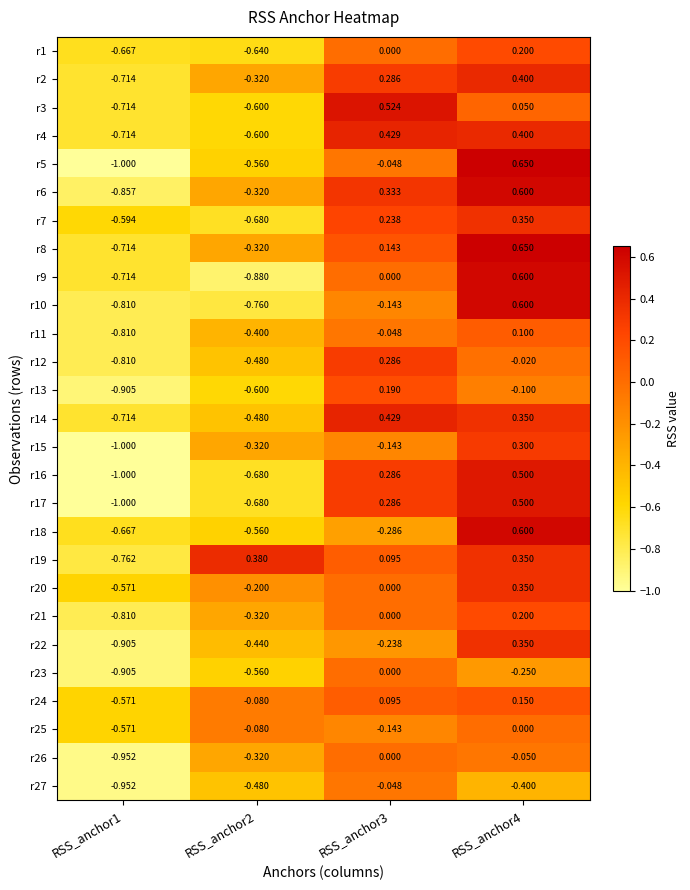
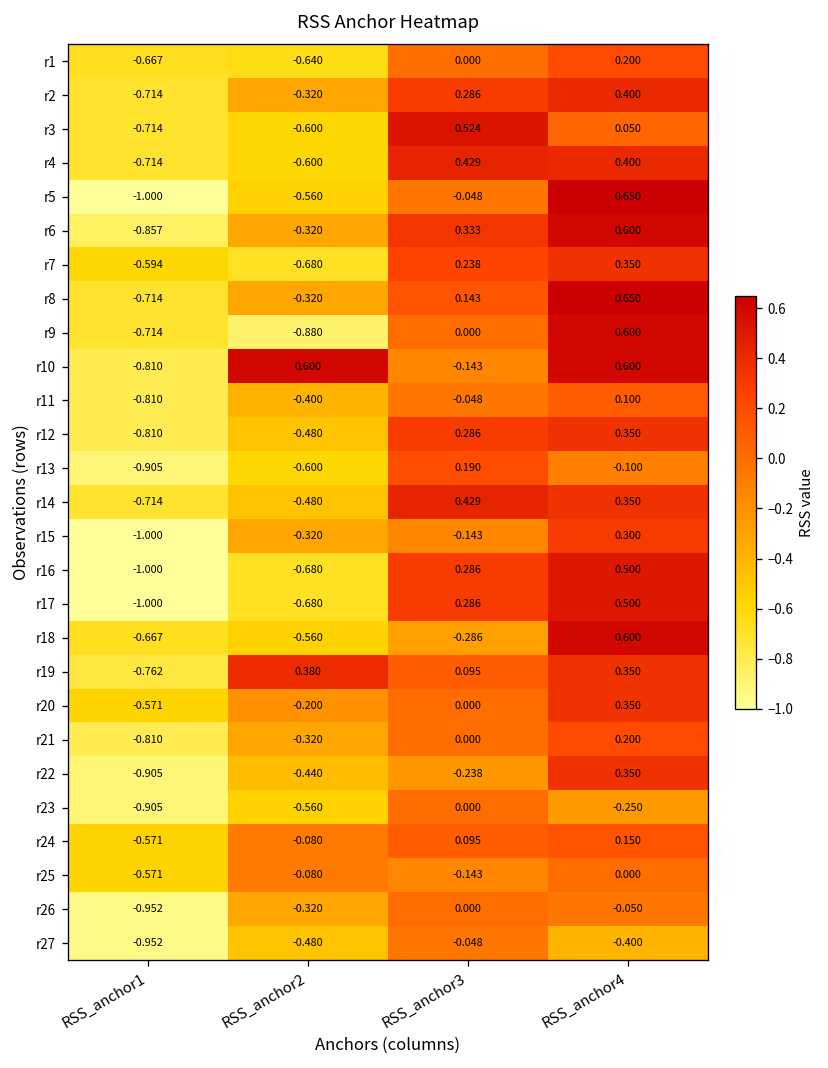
  {
    "r1": {
      "RSS_anchor1": -0.667,
      "RSS_anchor2": -0.640,
      "RSS_anchor3": 0.000,
      "RSS_anchor4": 0.200
    },
    "r2": {
      "RSS_anchor1": -0.714,
      "RSS_anchor2": -0.320,
      "RSS_anchor3": 0.286,
      "RSS_anchor4": 0.400
    },
    "r3": {
      "RSS_anchor1": -0.714,
      "RSS_anchor2": -0.600,
      "RSS_anchor3": 0.524,
      "RSS_anchor4": 0.050
    },
    "r4": {
      "RSS_anchor1": -0.714,
      "RSS_anchor2": -0.600,
      "RSS_anchor3": 0.429,
      "RSS_anchor4": 0.400
    },
    "r5": {
      "RSS_anchor1": -1.000,
      "RSS_anchor2": -0.560,
      "RSS_anchor3": -0.048,
      "RSS_anchor4": 0.650
    },
    "r6": {
      "RSS_anchor1": -0.857,
      "RSS_anchor2": -0.320,
      "RSS_anchor3": 0.333,
      "RSS_anchor4": 0.600
    },
    "r7": {
      "RSS_anchor1": -0.594,
      "RSS_anchor2": -0.680,
      "RSS_anchor3": 0.238,
      "RSS_anchor4": 0.350
    },
    "r8": {
      "RSS_anchor1": -0.714,
      "RSS_anchor2": -0.320,
      "RSS_anchor3": 0.143,
      "RSS_anchor4": 0.650
    },
    "r9": {
      "RSS_anchor1": -0.714,
      "RSS_anchor2": -0.880,
      "RSS_anchor3": 0.000,
      "RSS_anchor4": 0.600
    },
    "r10": {
      "RSS_anchor1": -0.810,
-     "RSS_anchor2": -0.760,
+     "RSS_anchor2": 0.600,
      "RSS_anchor3": -0.143,
      "RSS_anchor4": 0.600
    },
    "r11": {
      "RSS_anchor1": -0.810,
      "RSS_anchor2": -0.400,
      "RSS_anchor3": -0.048,
      "RSS_anchor4": 0.100
    },
    "r12": {
      "RSS_anchor1": -0.810,
      "RSS_anchor2": -0.480,
      "RSS_anchor3": 0.286,
-     "RSS_anchor4": -0.020
+     "RSS_anchor4": 0.350
    },
    "r13": {
      "RSS_anchor1": -0.905,
      "RSS_anchor2": -0.600,
      "RSS_anchor3": 0.190,
      "RSS_anchor4": -0.100
    },
    "r14": {
      "RSS_anchor1": -0.714,
      "RSS_anchor2": -0.480,
      "RSS_anchor3": 0.429,
      "RSS_anchor4": 0.350
    },
    "r15": {
      "RSS_anchor1": -1.000,
      "RSS_anchor2": -0.320,
      "RSS_anchor3": -0.143,
      "RSS_anchor4": 0.300
    },
    "r16": {
      "RSS_anchor1": -1.000,
      "RSS_anchor2": -0.680,
      "RSS_anchor3": 0.286,
      "RSS_anchor4": 0.500
    },
    "r17": {
      "RSS_anchor1": -1.000,
      "RSS_anchor2": -0.680,
      "RSS_anchor3": 0.286,
      "RSS_anchor4": 0.500
    },
    "r18": {
      "RSS_anchor1": -0.667,
      "RSS_anchor2": -0.560,
      "RSS_anchor3": -0.286,
      "RSS_anchor4": 0.600
    },
    "r19": {
      "RSS_anchor1": -0.762,
      "RSS_anchor2": 0.380,
      "RSS_anchor3": 0.095,
      "RSS_anchor4": 0.350
    },
    "r20": {
      "RSS_anchor1": -0.571,
      "RSS_anchor2": -0.200,
      "RSS_anchor3": 0.000,
      "RSS_anchor4": 0.350
    },
    "r21": {
      "RSS_anchor1": -0.810,
      "RSS_anchor2": -0.320,
      "RSS_anchor3": 0.000,
      "RSS_anchor4": 0.200
    },
    "r22": {
      "RSS_anchor1": -0.905,
      "RSS_anchor2": -0.440,
      "RSS_anchor3": -0.238,
      "RSS_anchor4": 0.350
    },
    "r23": {
      "RSS_anchor1": -0.905,
      "RSS_anchor2": -0.560,
      "RSS_anchor3": 0.000,
      "RSS_anchor4": -0.250
    },
    "r24": {
      "RSS_anchor1": -0.571,
      "RSS_anchor2": -0.080,
      "RSS_anchor3": 0.095,
      "RSS_anchor4": 0.150
    },
    "r25": {
      "RSS_anchor1": -0.571,
      "RSS_anchor2": -0.080,
      "RSS_anchor3": -0.143,
      "RSS_anchor4": 0.000
    },
    "r26": {
      "RSS_anchor1": -0.952,
      "RSS_anchor2": -0.320,
      "RSS_anchor3": 0.000,
      "RSS_anchor4": -0.050
    },
    "r27": {
      "RSS_anchor1": -0.952,
      "RSS_anchor2": -0.480,
      "RSS_anchor3": -0.048,
      "RSS_anchor4": -0.400
    }
  }
